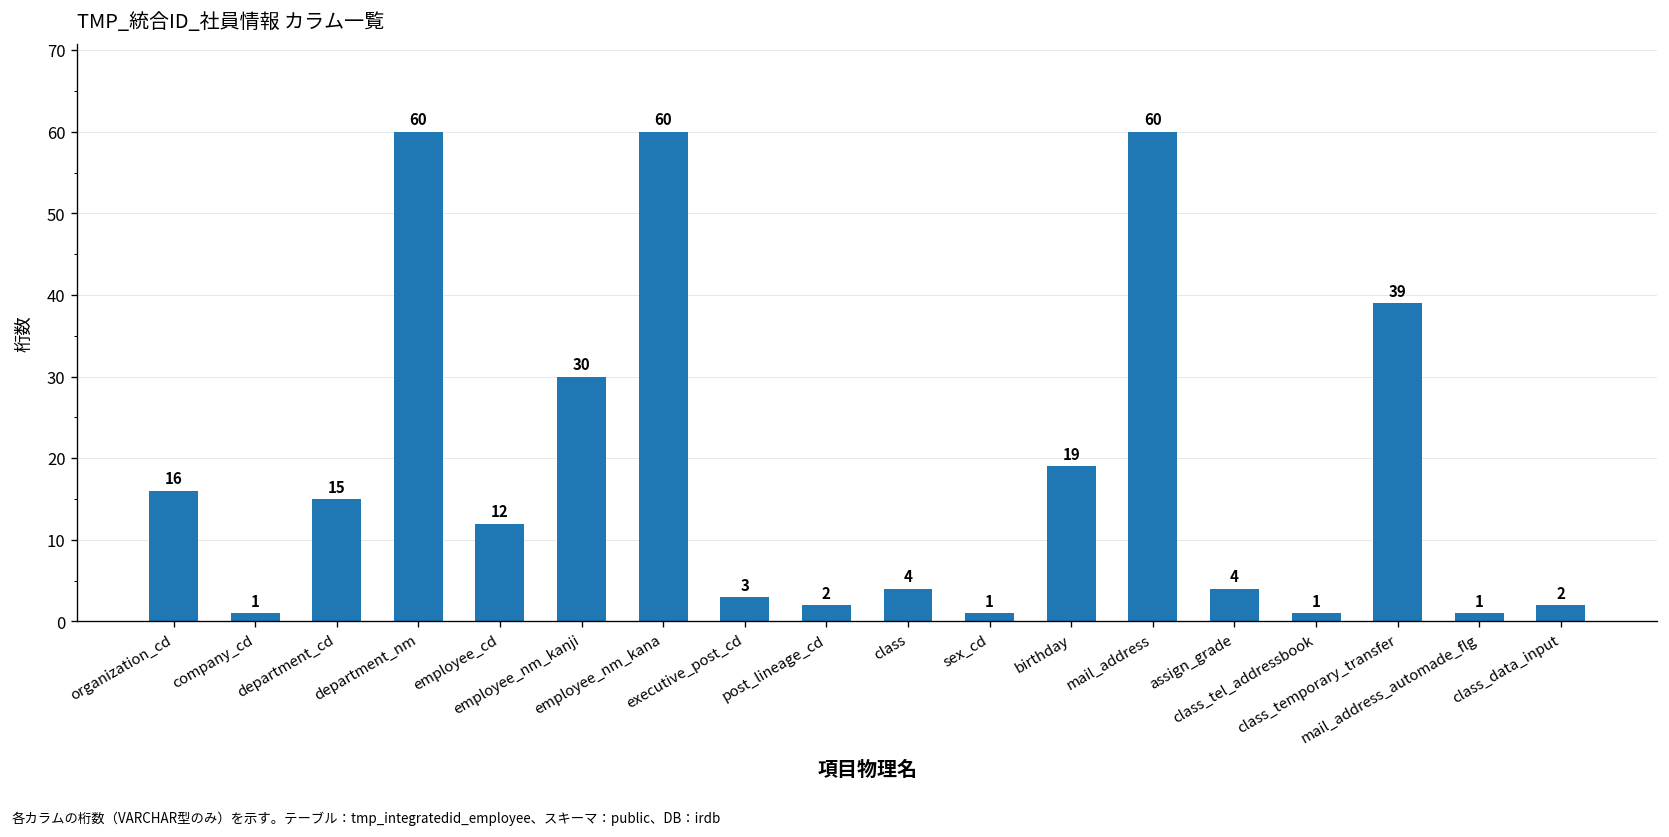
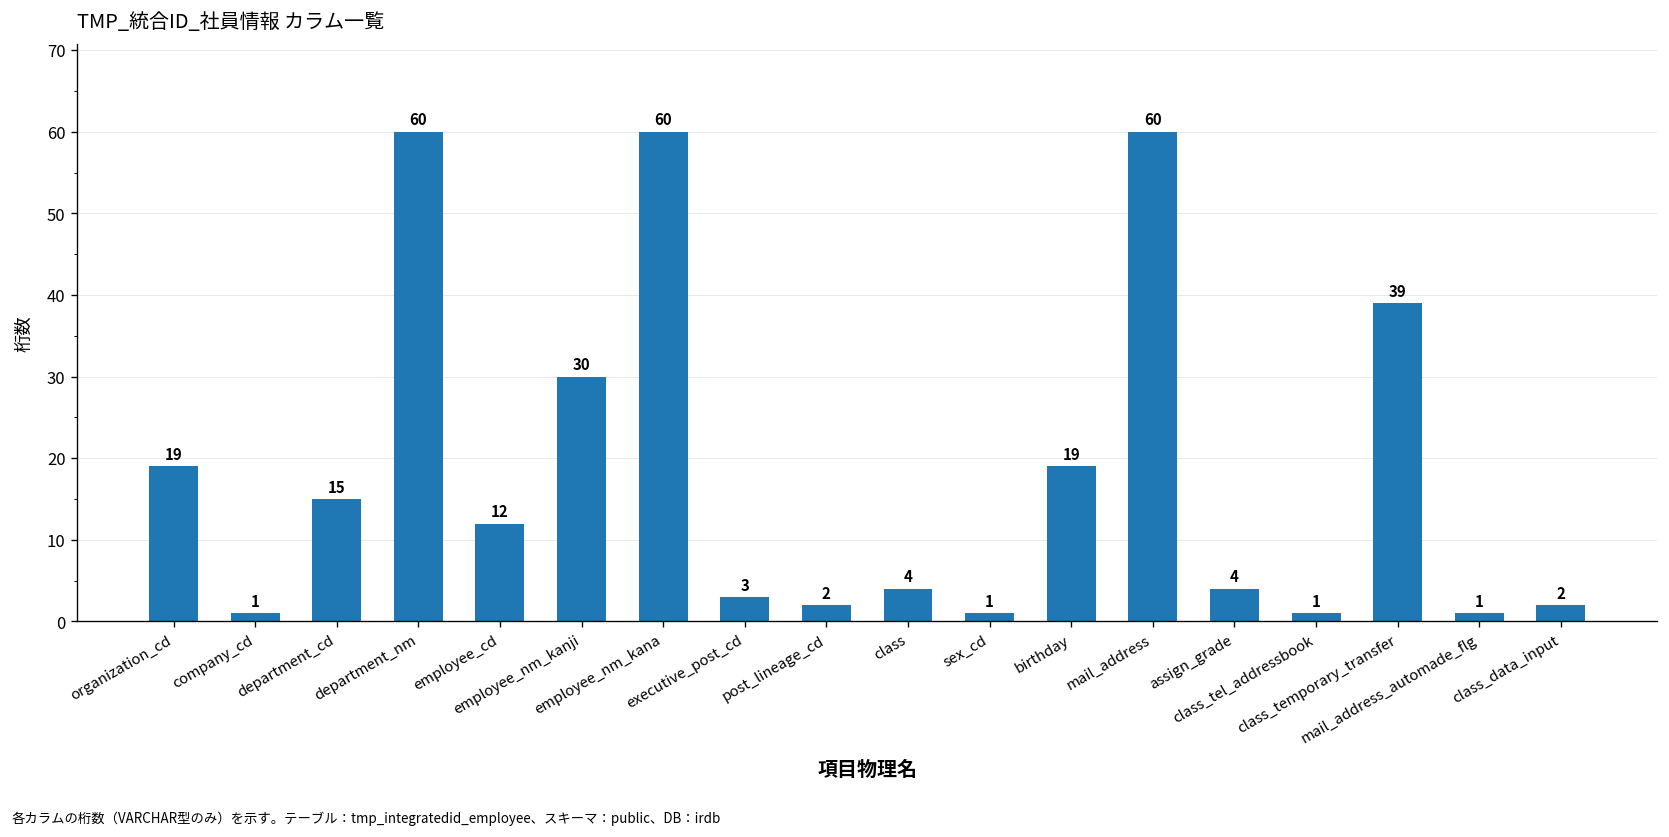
  {
-   "organization_cd": 16,
+   "organization_cd": 19,
    "company_cd": 1,
    "department_cd": 15,
    "department_nm": 60,
    "employee_cd": 12,
    "employee_nm_kanji": 30,
    "employee_nm_kana": 60,
    "executive_post_cd": 3,
    "post_lineage_cd": 2,
    "class": 4,
    "sex_cd": 1,
    "birthday": 19,
    "mail_address": 60,
    "assign_grade": 4,
    "class_tel_addressbook": 1,
    "class_temporary_transfer": 39,
    "mail_address_automade_flg": 1,
    "class_data_input": 2
  }
